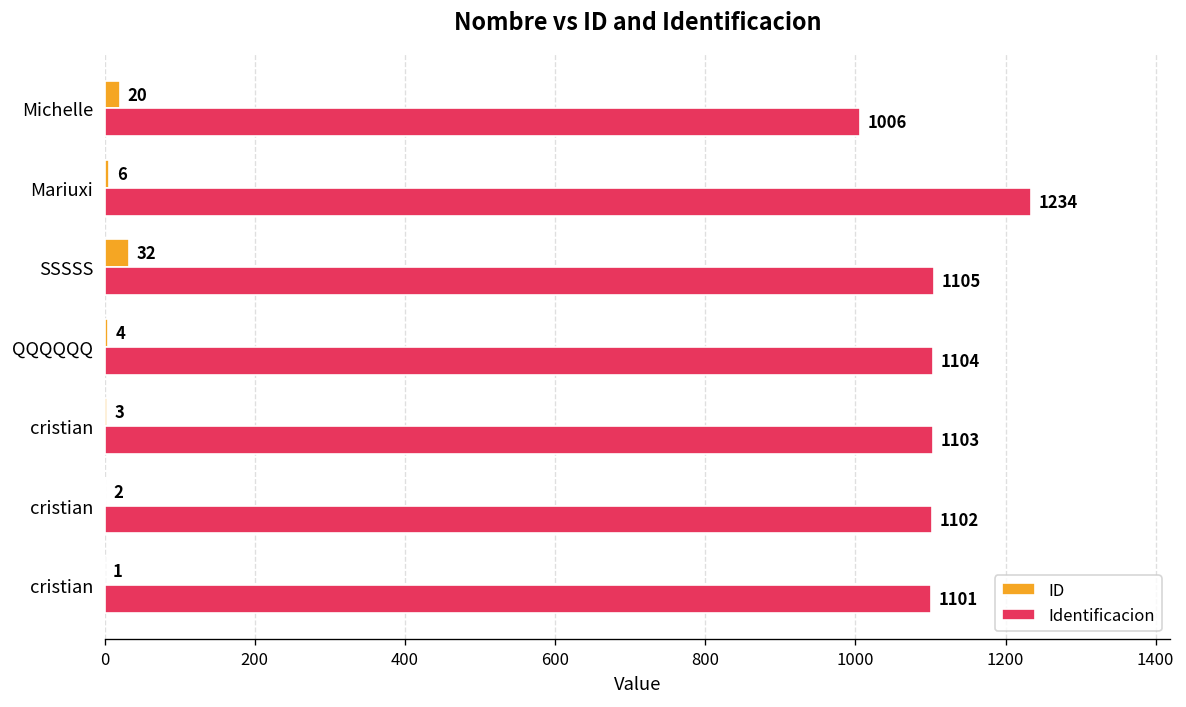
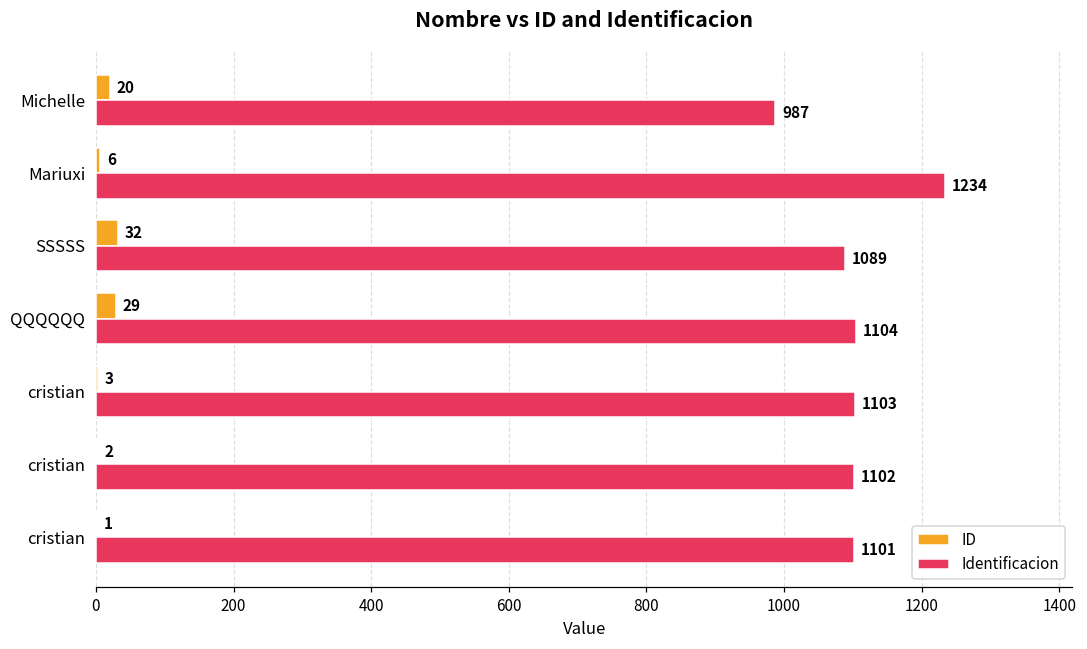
  {
    "ID": {
      "Michelle": 20,
      "Mariuxi": 6,
      "SSSSS": 32,
-     "QQQQQQ": 4
+     "QQQQQQ": 29
    },
    "Identificacion": {
-     "Michelle": 1006,
+     "Michelle": 987,
      "Mariuxi": 1234,
-     "SSSSS": 1105,
+     "SSSSS": 1089,
      "QQQQQQ": 1104
    }
  }
